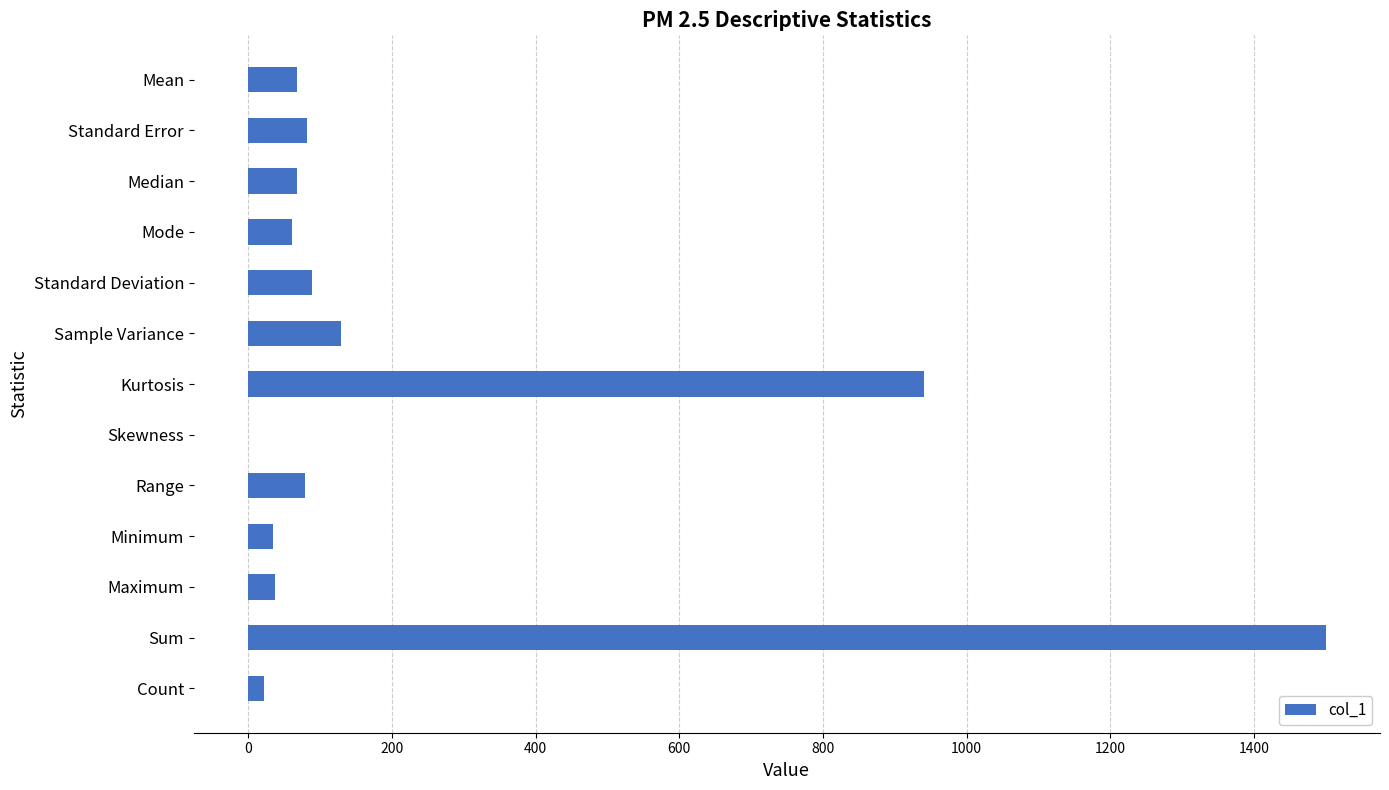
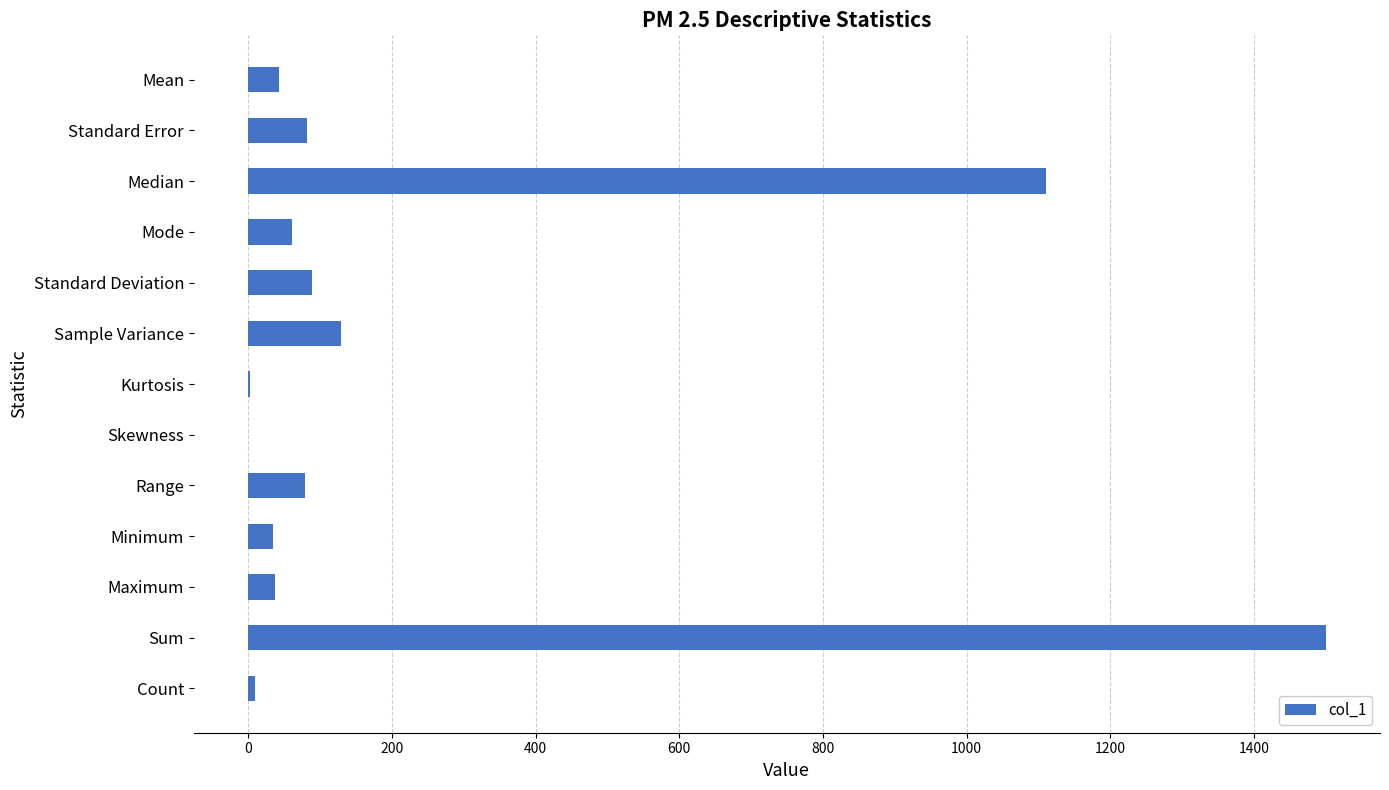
  {
-   "Mean": 70,
+   "Mean": 40,
    "Standard Error": 80,
-   "Median": 70,
+   "Median": 1110,
    "Mode": 60,
    "Standard Deviation": 90,
    "Sample Variance": 130,
-   "Kurtosis": 940,
+   "Kurtosis": 0,
    "Range": 80,
    "Minimum": 30,
    "Maximum": 40,
    "Sum": 1500,
-   "Count": 20
+   "Count": 10
  }
